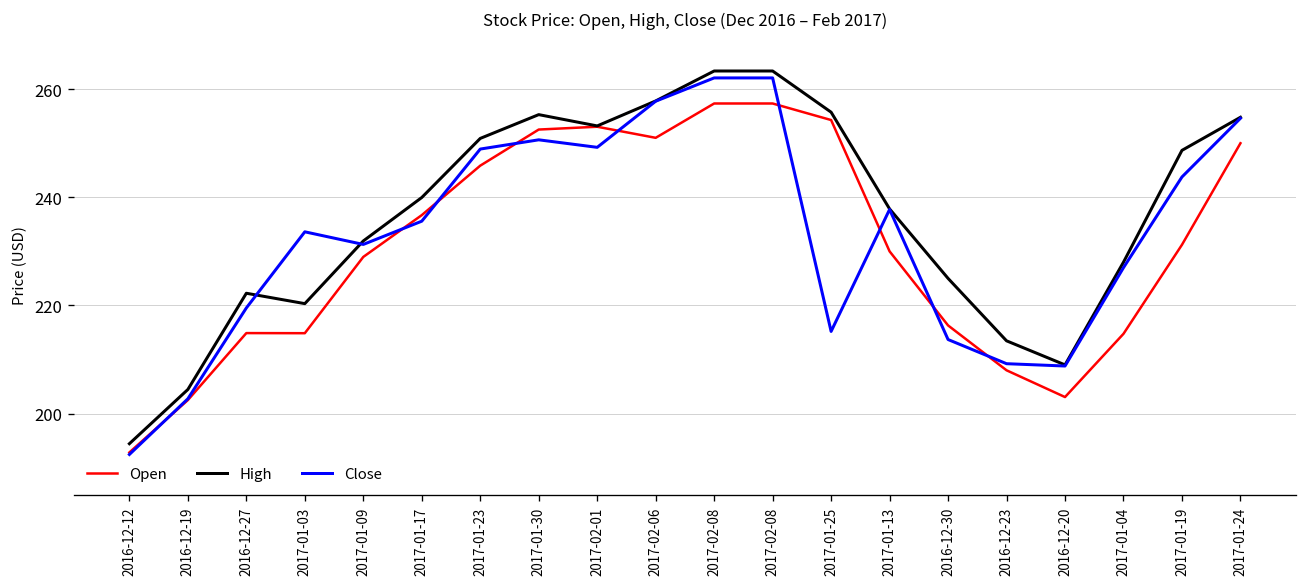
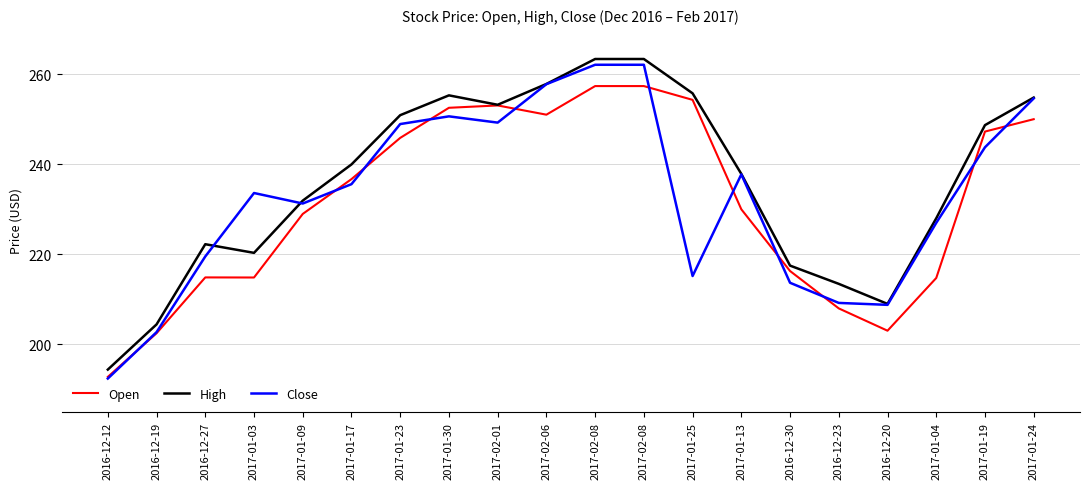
  {
    "Open": {
      "2016-12-27": 215,
      "2017-01-03": 215,
      "2017-01-09": 229,
      "2017-01-17": 237,
      "2017-01-23": 246,
      "2017-01-30": 253,
      "2017-02-06": 251,
      "2017-01-25": 254,
      "2017-01-13": 230,
      "2016-12-30": 216,
      "2016-12-23": 208,
      "2016-12-20": 203,
      "2017-01-04": 215,
-     "2017-01-19": 231,
+     "2017-01-19": 247,
      "2017-01-24": 250
    },
    "High": {
      "2016-12-12": 194,
      "2016-12-19": 204,
      "2016-12-27": 222,
      "2017-01-03": 220,
      "2017-01-09": 232,
      "2017-01-17": 240,
      "2017-01-23": 251,
      "2017-01-30": 255,
      "2017-01-25": 256,
-     "2016-12-30": 225,
+     "2016-12-30": 218,
      "2016-12-23": 213,
      "2017-01-04": 228,
      "2017-01-19": 249
    },
    "Close": {
      "2016-12-27": 220,
      "2017-01-03": 234,
      "2017-01-09": 231,
      "2017-01-17": 236,
      "2017-01-23": 249,
      "2017-01-30": 251,
      "2017-02-01": 249,
      "2017-01-25": 215,
      "2016-12-30": 214,
      "2016-12-23": 209,
      "2017-01-04": 227,
      "2017-01-19": 244
    }
  }
